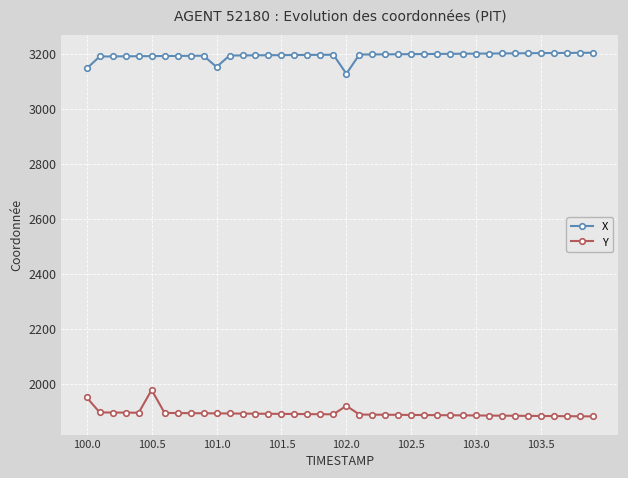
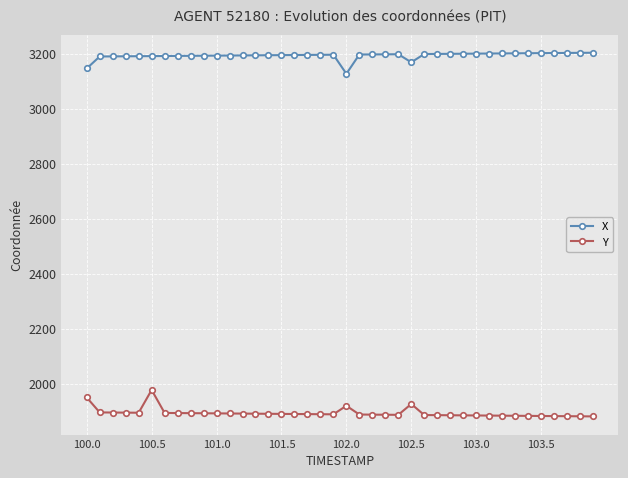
  {
    "X": {
      "100.0": 3150,
      "100.5": 3190,
-     "101.0": 3150,
+     "101.0": 3190,
      "101.5": 3190,
      "102.0": 3130,
-     "102.5": 3200,
+     "102.5": 3170,
      "103.0": 3200,
      "103.5": 3200
    },
    "Y": {
      "100.0": 1950,
      "100.5": 1980,
      "101.0": 1890,
      "101.5": 1890,
      "102.0": 1920,
-     "102.5": 1890,
+     "102.5": 1930,
      "103.0": 1890,
      "103.5": 1880
    }
  }
